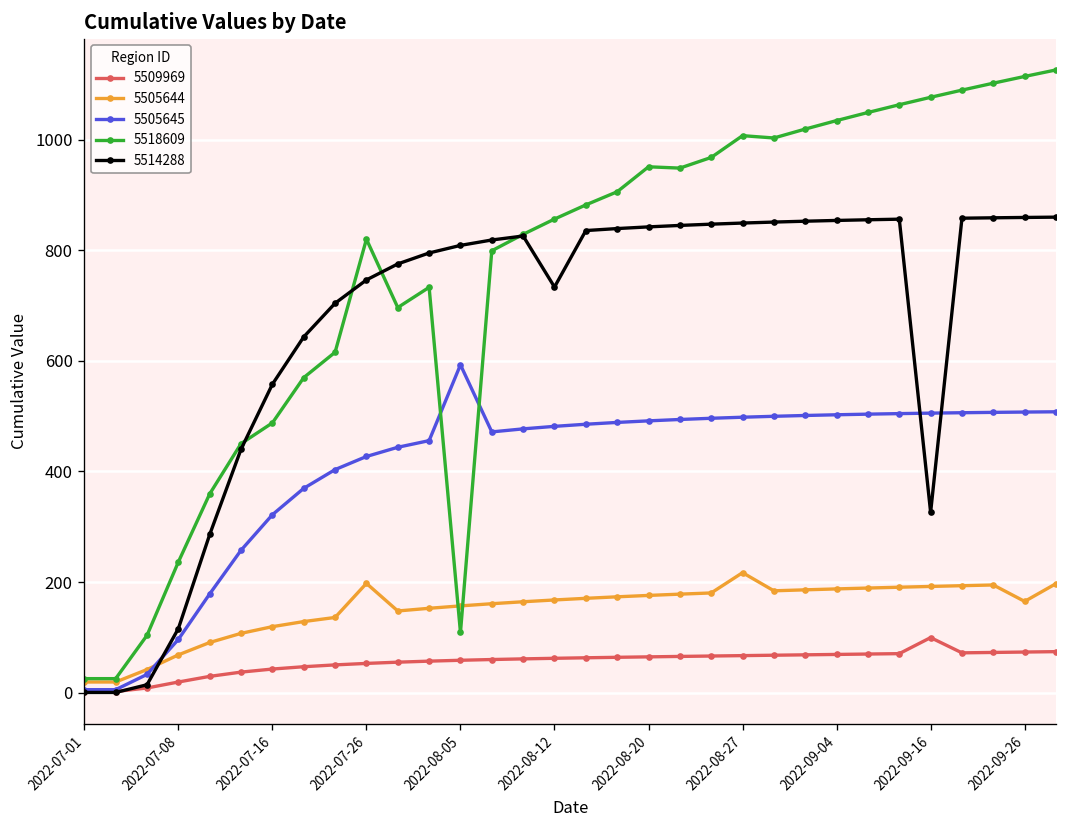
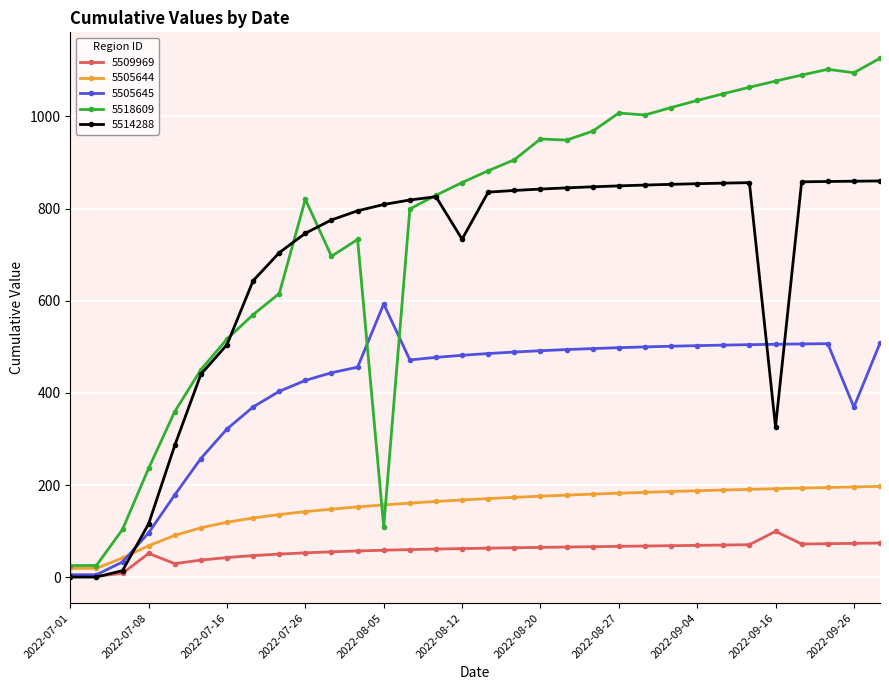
  {
    "5509969": {
-     "2022-07-08": 20,
+     "2022-07-08": 50,
      "2022-07-16": 40,
      "2022-07-26": 50,
      "2022-08-05": 60,
      "2022-08-12": 60,
      "2022-08-20": 60,
      "2022-08-27": 70,
      "2022-09-04": 70,
      "2022-09-16": 100,
      "2022-09-26": 70
    },
    "5505644": {
      "2022-07-01": 20,
      "2022-07-08": 70,
      "2022-07-16": 120,
-     "2022-07-26": 200,
+     "2022-07-26": 140,
      "2022-08-05": 160,
      "2022-08-12": 170,
      "2022-08-20": 180,
-     "2022-08-27": 220,
+     "2022-08-27": 180,
      "2022-09-04": 190,
      "2022-09-16": 190,
-     "2022-09-26": 160
+     "2022-09-26": 200
    },
    "5505645": {
      "2022-07-08": 100,
      "2022-07-16": 320,
      "2022-07-26": 430,
      "2022-08-05": 590,
      "2022-08-12": 480,
      "2022-08-20": 490,
      "2022-08-27": 500,
      "2022-09-04": 500,
      "2022-09-16": 510,
-     "2022-09-26": 510
+     "2022-09-26": 370
    },
    "5518609": {
      "2022-07-01": 30,
      "2022-07-08": 240,
-     "2022-07-16": 490,
+     "2022-07-16": 520,
      "2022-07-26": 820,
      "2022-08-05": 110,
      "2022-08-12": 860,
      "2022-08-20": 950,
      "2022-08-27": 1010,
      "2022-09-04": 1030,
      "2022-09-16": 1080,
-     "2022-09-26": 1110
+     "2022-09-26": 1090
    },
    "5514288": {
      "2022-07-08": 120,
-     "2022-07-16": 560,
+     "2022-07-16": 500,
      "2022-07-26": 750,
      "2022-08-05": 810,
      "2022-08-12": 730,
      "2022-08-20": 840,
      "2022-08-27": 850,
      "2022-09-04": 850,
      "2022-09-16": 330,
      "2022-09-26": 860
    }
  }
